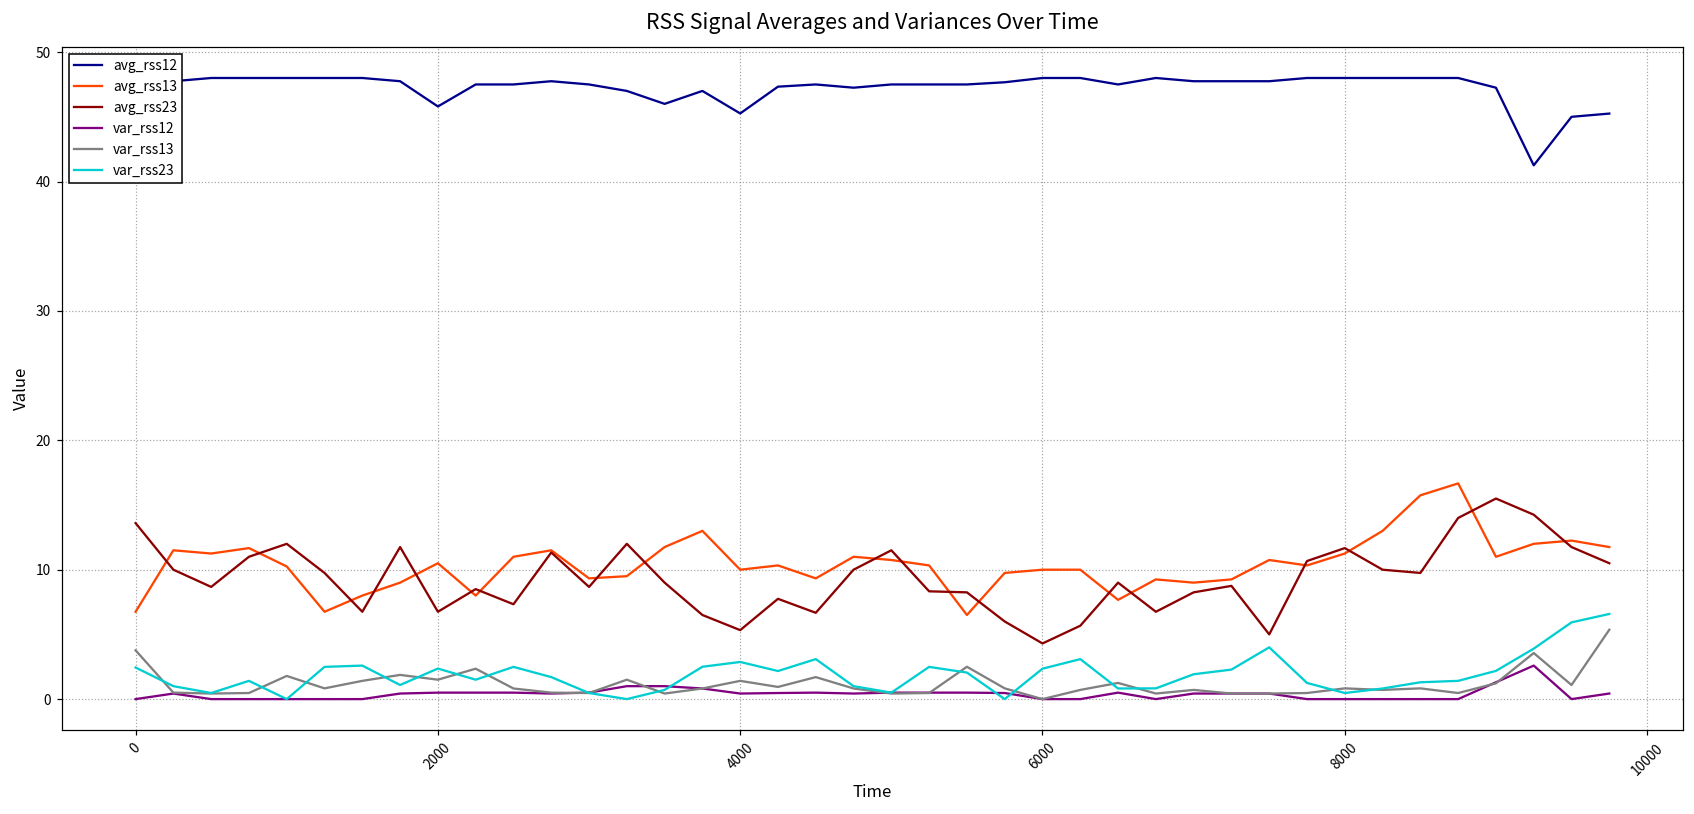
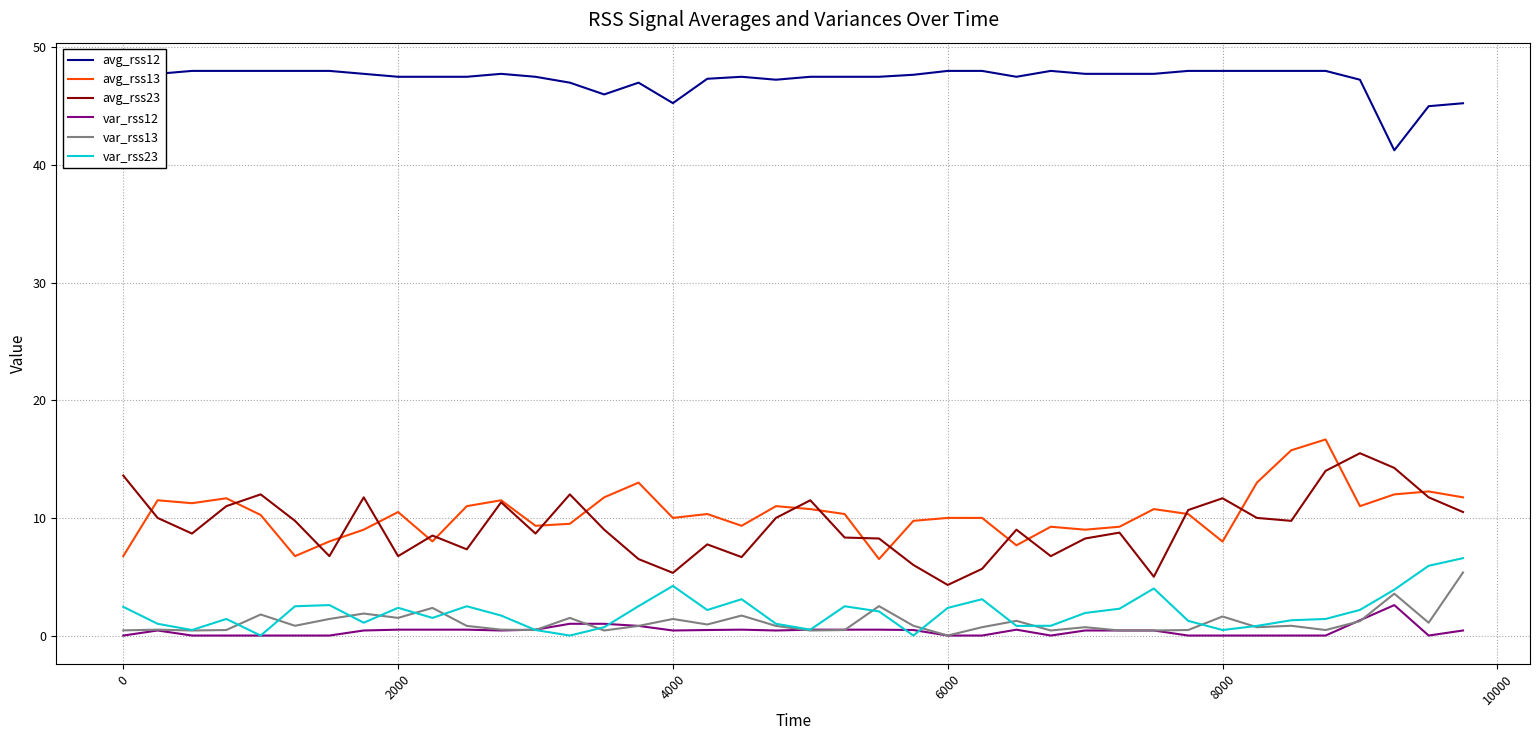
  {
    "avg_rss12": {
-     "2000": 45.8,
+     "2000": 47.5,
      "4000": 45.3,
      "6000": 48.0,
      "8000": 48.0
    },
    "avg_rss13": {
      "0": 6.8,
      "2000": 10.5,
      "4000": 10.0,
      "6000": 10.0,
-     "8000": 11.3
+     "8000": 8.0
    },
    "avg_rss23": {
      "0": 13.6,
      "2000": 6.8,
      "4000": 5.3,
      "6000": 4.3,
      "8000": 11.7
    },
    "var_rss12": {
      "0": 0.0,
      "2000": 0.5,
      "4000": 0.4,
      "8000": 0.0
    },
    "var_rss13": {
-     "0": 3.8,
+     "0": 0.4,
      "2000": 1.5,
      "4000": 1.4,
-     "8000": 0.8
+     "8000": 1.6
    },
    "var_rss23": {
      "0": 2.4,
      "2000": 2.4,
-     "4000": 2.9,
+     "4000": 4.2,
      "6000": 2.4,
      "8000": 0.5
    }
  }
